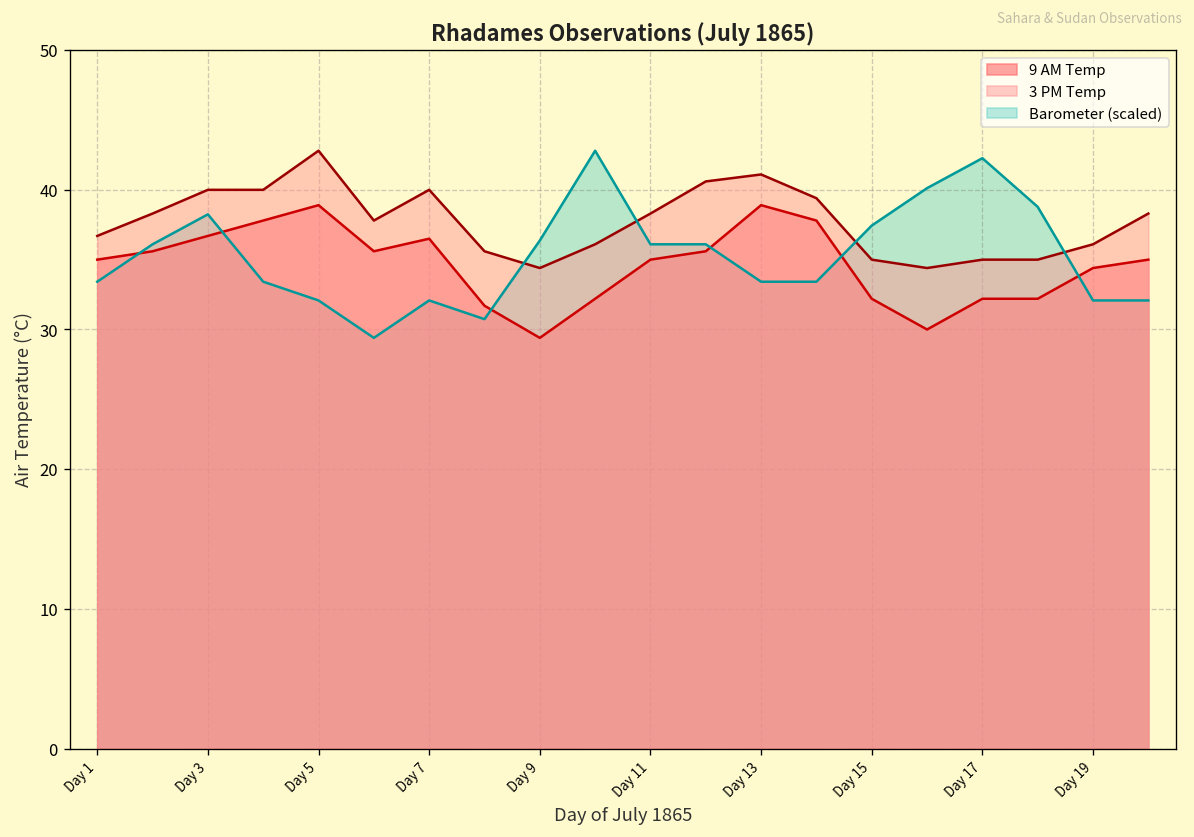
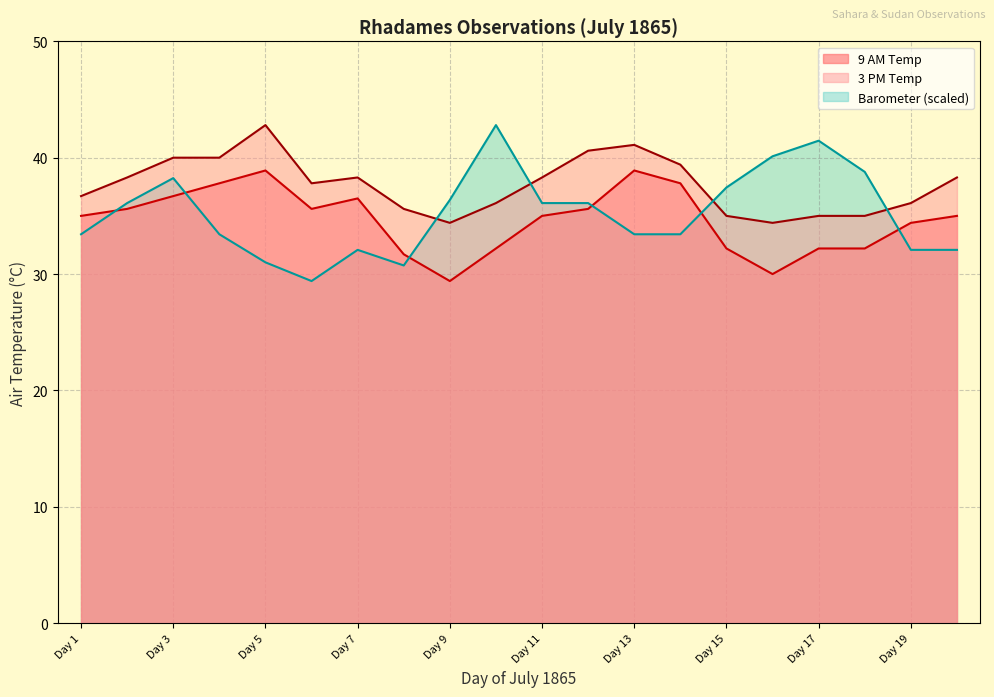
  {
    "9 AM Temp": {
      "Day 1": 35.0,
      "Day 3": 36.7,
      "Day 5": 38.9,
      "Day 7": 36.5,
      "Day 9": 29.4,
      "Day 11": 35.0,
      "Day 13": 38.9,
      "Day 15": 32.2,
      "Day 17": 32.2,
      "Day 19": 34.4
    },
    "3 PM Temp": {
      "Day 1": 36.7,
      "Day 3": 40.0,
      "Day 5": 42.8,
-     "Day 7": 40.0,
+     "Day 7": 38.3,
      "Day 9": 34.4,
      "Day 11": 38.3,
      "Day 13": 41.1,
      "Day 15": 35.0,
      "Day 17": 35.0,
      "Day 19": 36.1
    },
    "Barometer (scaled)": {
      "Day 1": 33.4,
      "Day 3": 38.2,
-     "Day 5": 32.1,
+     "Day 5": 31.0,
      "Day 7": 32.1,
      "Day 9": 36.4,
      "Day 11": 36.1,
      "Day 13": 33.4,
      "Day 15": 37.4,
-     "Day 17": 42.3,
+     "Day 17": 41.5,
      "Day 19": 32.1
    }
  }
